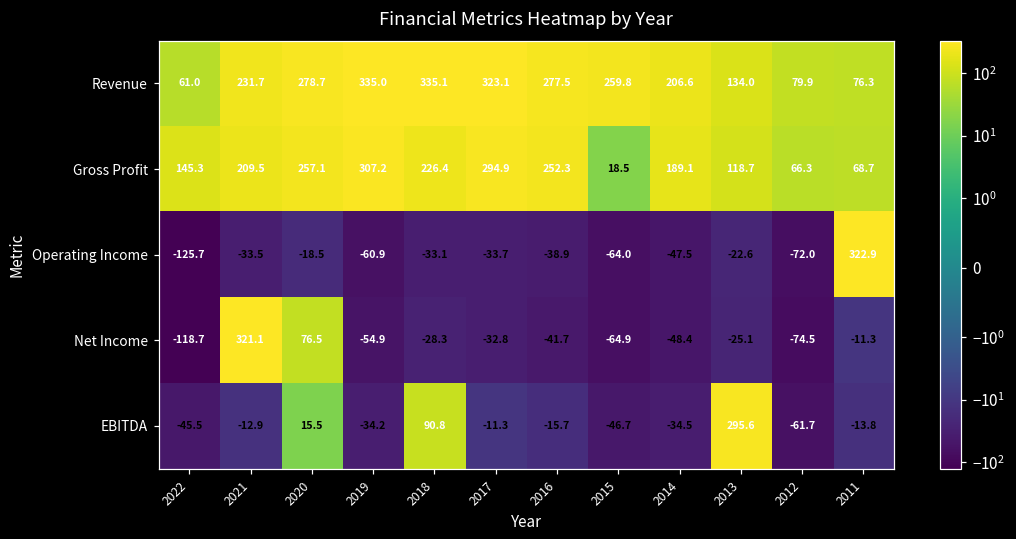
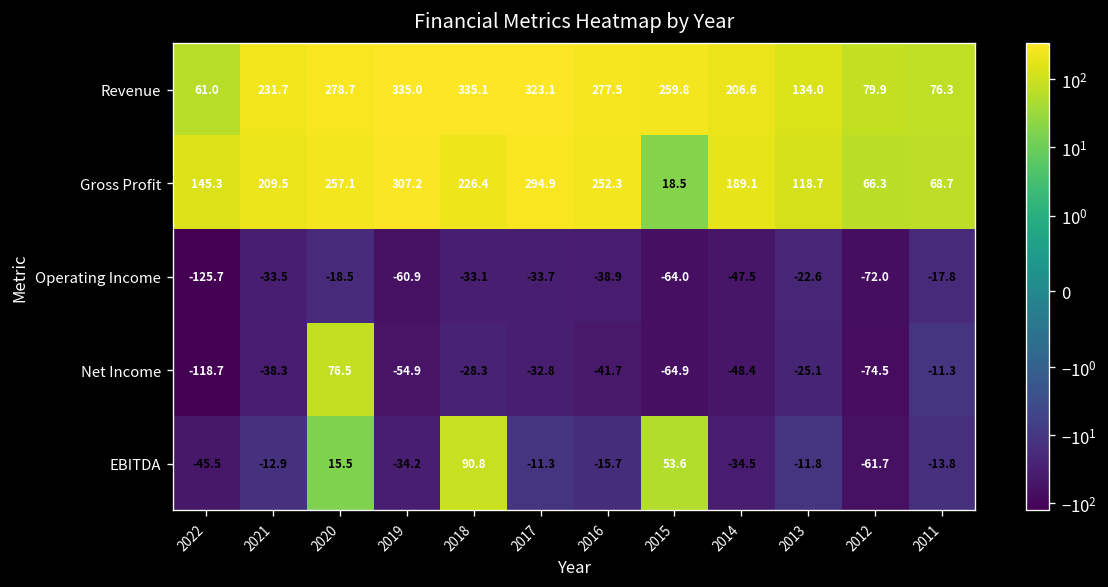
  {
    "Revenue": {
      "2022": 61.0,
      "2021": 231.7,
      "2020": 278.7,
      "2019": 335.0,
      "2018": 335.1,
      "2017": 323.1,
      "2016": 277.5,
      "2015": 259.8,
      "2014": 206.6,
      "2013": 134.0,
      "2012": 79.9,
      "2011": 76.3
    },
    "Gross Profit": {
      "2022": 145.3,
      "2021": 209.5,
      "2020": 257.1,
      "2019": 307.2,
      "2018": 226.4,
      "2017": 294.9,
      "2016": 252.3,
      "2015": 18.5,
      "2014": 189.1,
      "2013": 118.7,
      "2012": 66.3,
      "2011": 68.7
    },
    "Operating Income": {
      "2022": -125.7,
      "2021": -33.5,
      "2020": -18.5,
      "2019": -60.9,
      "2018": -33.1,
      "2017": -33.7,
      "2016": -38.9,
      "2015": -64.0,
      "2014": -47.5,
      "2013": -22.6,
      "2012": -72.0,
-     "2011": 322.9
+     "2011": -17.8
    },
    "Net Income": {
      "2022": -118.7,
-     "2021": 321.1,
+     "2021": -38.3,
      "2020": 76.5,
      "2019": -54.9,
      "2018": -28.3,
      "2017": -32.8,
      "2016": -41.7,
      "2015": -64.9,
      "2014": -48.4,
      "2013": -25.1,
      "2012": -74.5,
      "2011": -11.3
    },
    "EBITDA": {
      "2022": -45.5,
      "2021": -12.9,
      "2020": 15.5,
      "2019": -34.2,
      "2018": 90.8,
      "2017": -11.3,
      "2016": -15.7,
-     "2015": -46.7,
+     "2015": 53.6,
      "2014": -34.5,
-     "2013": 295.6,
+     "2013": -11.8,
      "2012": -61.7,
      "2011": -13.8
    }
  }
